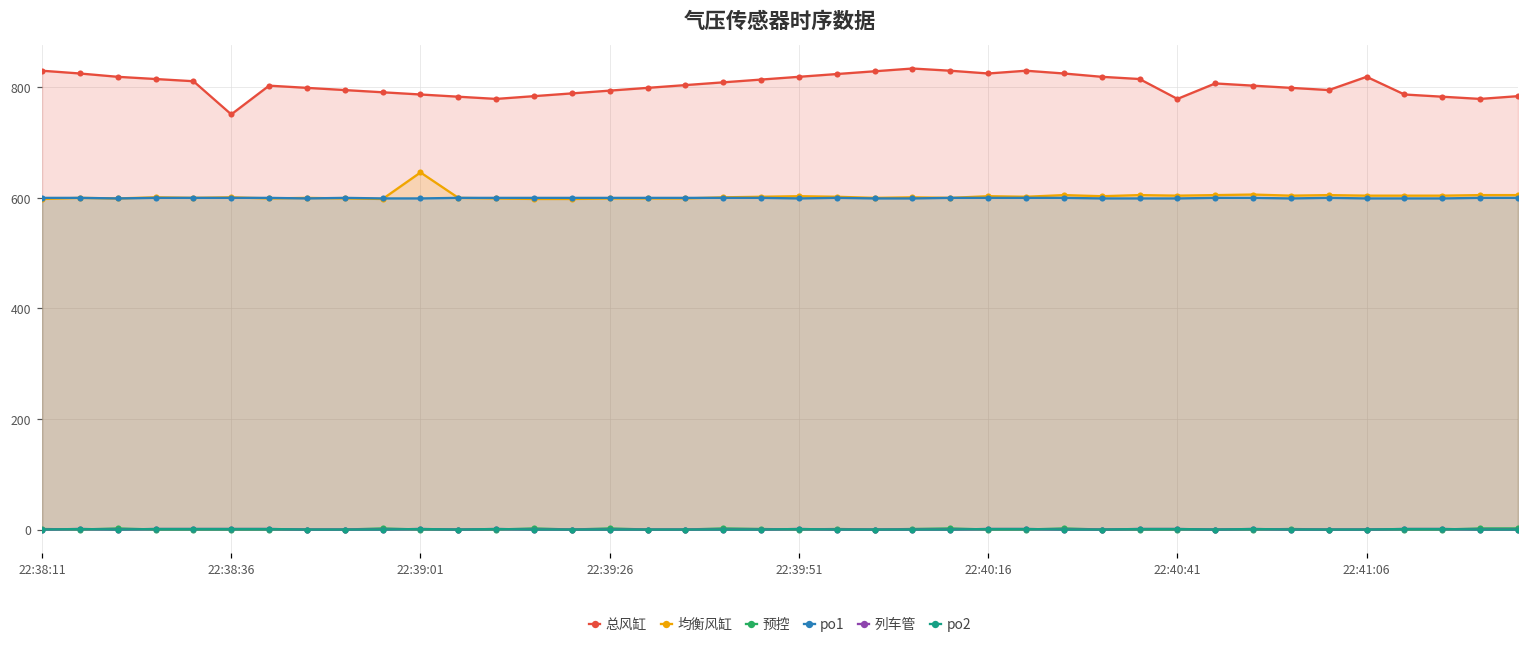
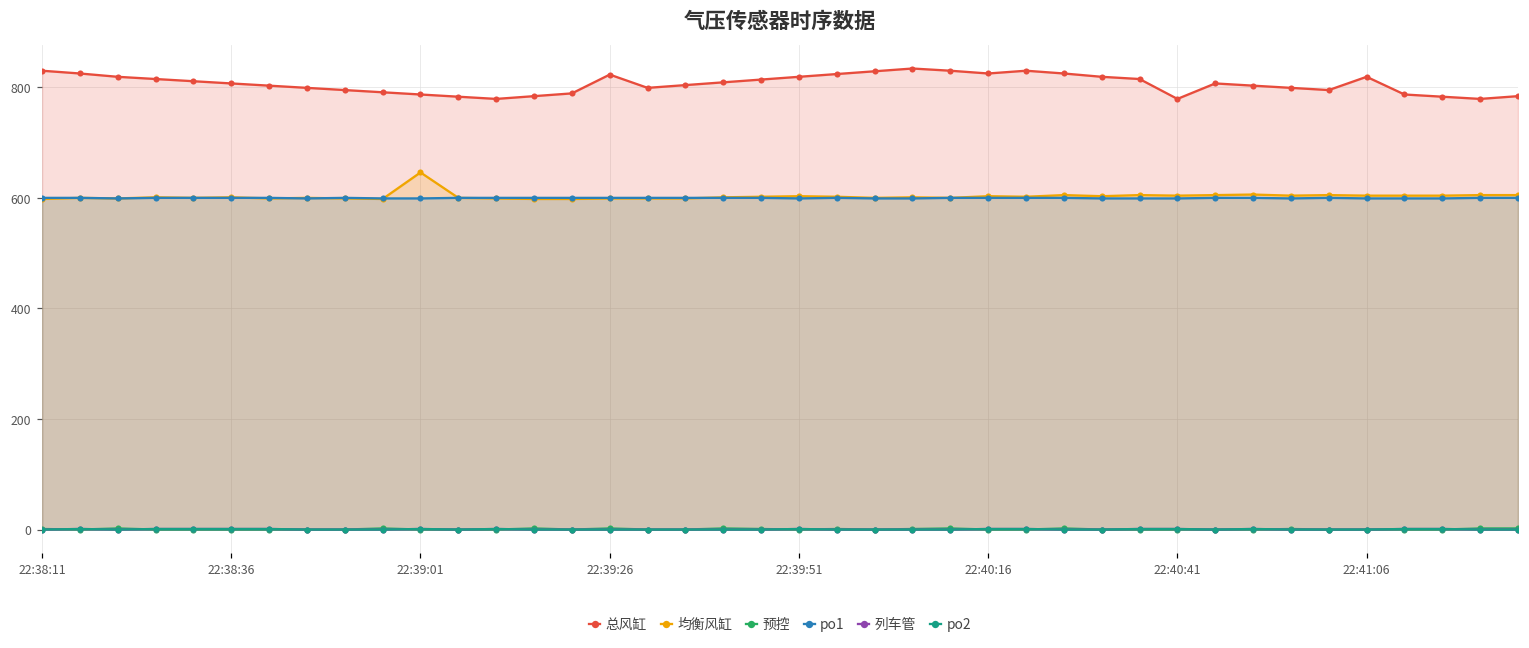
  {
    "总风缸": {
      "22:38:11": 830,
-     "22:38:36": 750,
+     "22:38:36": 810,
      "22:39:01": 790,
-     "22:39:26": 790,
+     "22:39:26": 820,
      "22:39:51": 820,
      "22:40:16": 830,
      "22:40:41": 780,
      "22:41:06": 820
    },
    "均衡风缸": {
      "22:39:01": 650
    },
    "po1": {
      "22:39:01": 600
    }
  }
